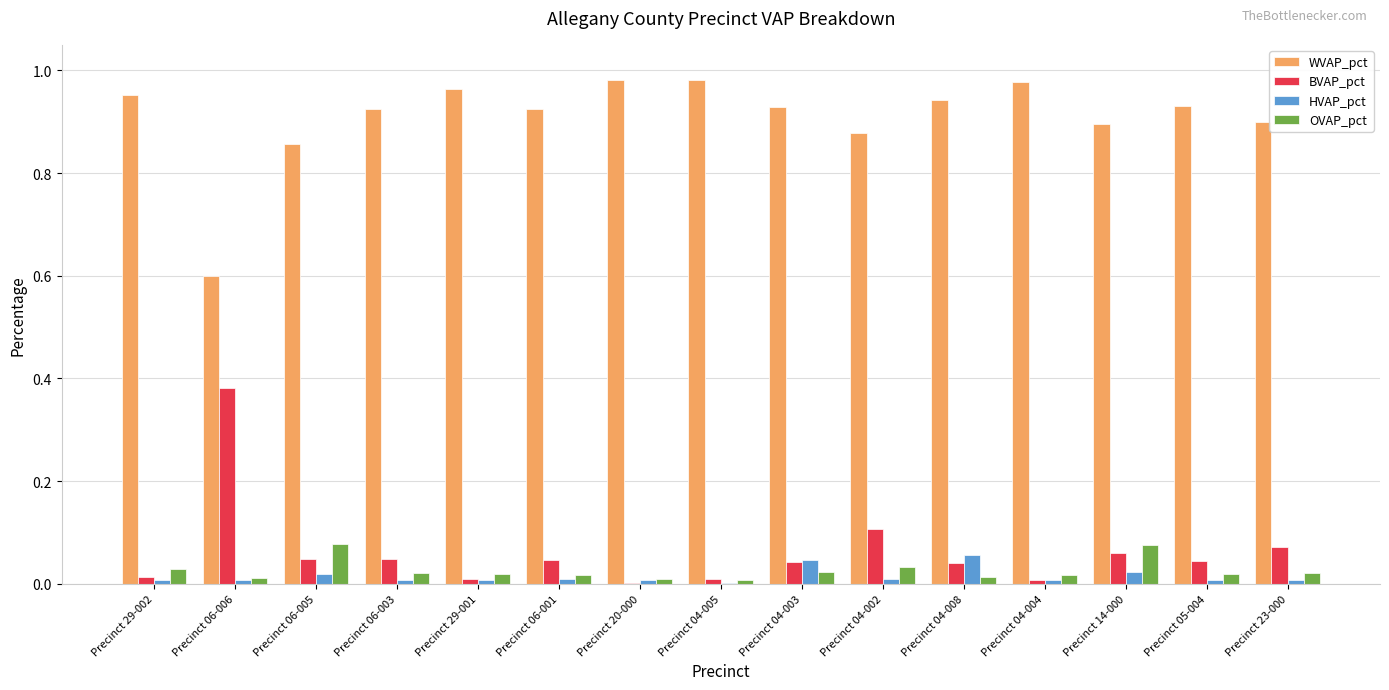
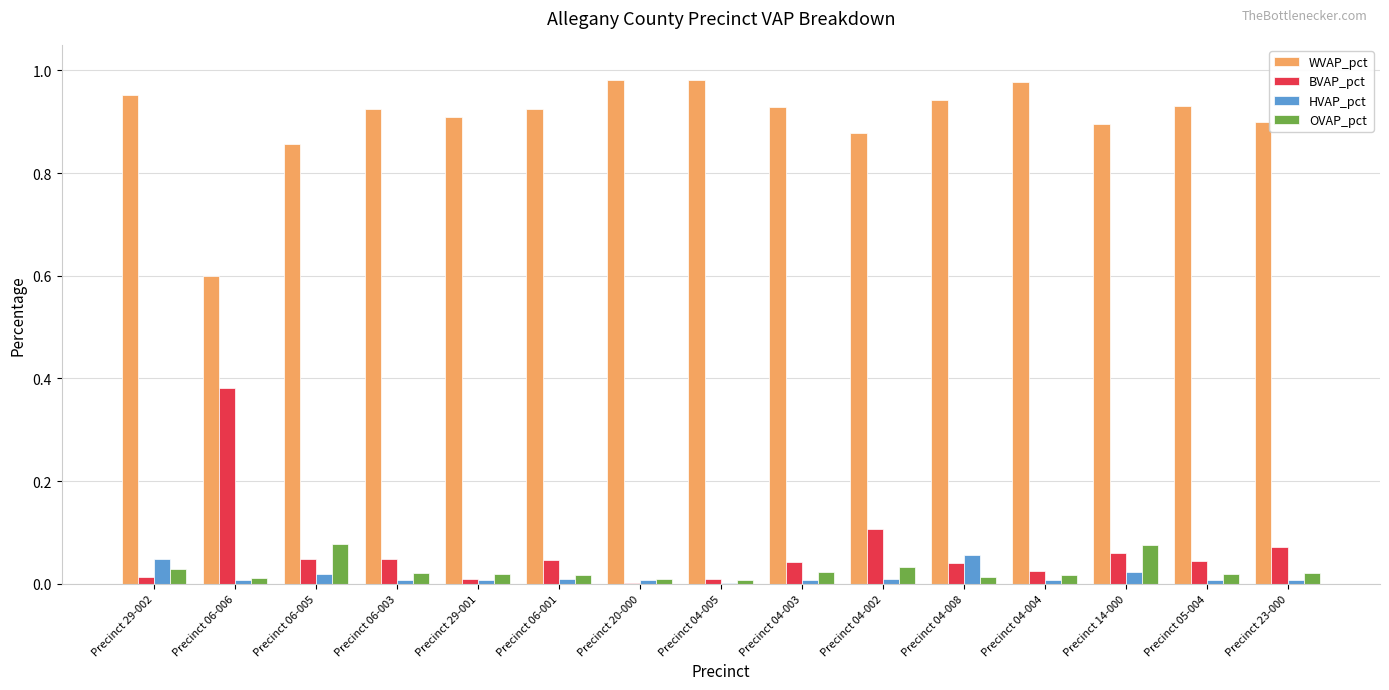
  {
    "WVAP_pct": {
      "Precinct 29-002": 0.95,
      "Precinct 06-006": 0.60,
      "Precinct 06-005": 0.86,
      "Precinct 06-003": 0.93,
-     "Precinct 29-001": 0.96,
+     "Precinct 29-001": 0.91,
      "Precinct 06-001": 0.93,
      "Precinct 20-000": 0.98,
      "Precinct 04-005": 0.98,
      "Precinct 04-003": 0.93,
      "Precinct 04-002": 0.88,
      "Precinct 04-008": 0.94,
      "Precinct 04-004": 0.98,
      "Precinct 14-000": 0.89,
      "Precinct 05-004": 0.93,
      "Precinct 23-000": 0.90
    },
    "BVAP_pct": {
      "Precinct 29-002": 0.01,
      "Precinct 06-006": 0.38,
      "Precinct 06-005": 0.05,
      "Precinct 06-003": 0.05,
      "Precinct 29-001": 0.01,
      "Precinct 06-001": 0.05,
      "Precinct 04-005": 0.01,
      "Precinct 04-003": 0.04,
      "Precinct 04-002": 0.11,
      "Precinct 04-008": 0.04,
-     "Precinct 04-004": 0.01,
+     "Precinct 04-004": 0.03,
      "Precinct 14-000": 0.06,
      "Precinct 05-004": 0.04,
      "Precinct 23-000": 0.07
    },
    "HVAP_pct": {
-     "Precinct 29-002": 0.01,
+     "Precinct 29-002": 0.05,
      "Precinct 06-006": 0.01,
      "Precinct 06-005": 0.02,
      "Precinct 06-003": 0.01,
      "Precinct 29-001": 0.01,
      "Precinct 06-001": 0.01,
      "Precinct 20-000": 0.01,
-     "Precinct 04-003": 0.05,
+     "Precinct 04-003": 0.01,
      "Precinct 04-002": 0.01,
      "Precinct 04-008": 0.06,
      "Precinct 04-004": 0.01,
      "Precinct 14-000": 0.02,
      "Precinct 05-004": 0.01,
      "Precinct 23-000": 0.01
    },
    "OVAP_pct": {
      "Precinct 29-002": 0.03,
      "Precinct 06-006": 0.01,
      "Precinct 06-005": 0.08,
      "Precinct 06-003": 0.02,
      "Precinct 29-001": 0.02,
      "Precinct 06-001": 0.02,
      "Precinct 20-000": 0.01,
      "Precinct 04-005": 0.01,
      "Precinct 04-003": 0.02,
      "Precinct 04-002": 0.03,
      "Precinct 04-008": 0.01,
      "Precinct 04-004": 0.02,
      "Precinct 14-000": 0.07,
      "Precinct 05-004": 0.02,
      "Precinct 23-000": 0.02
    }
  }
